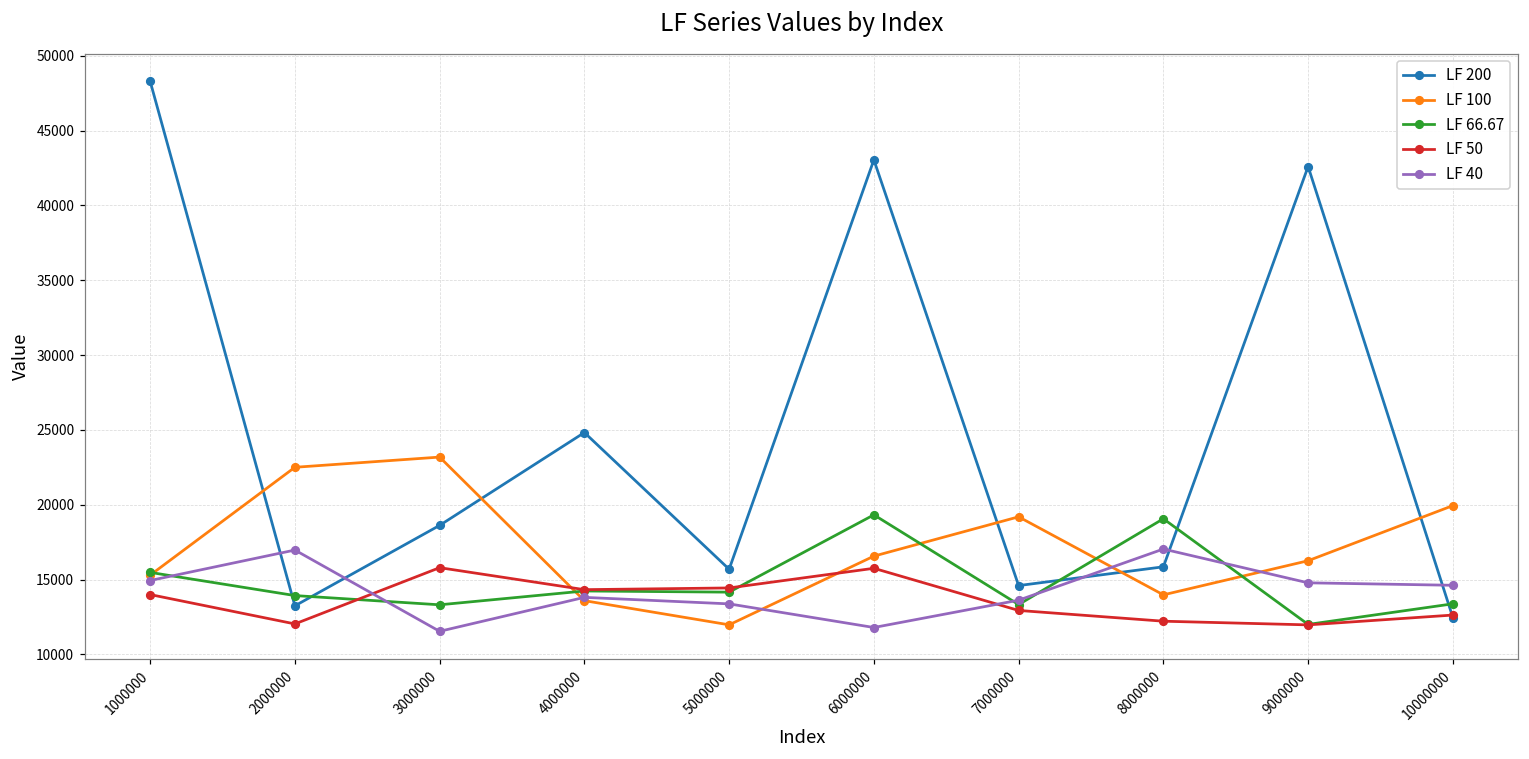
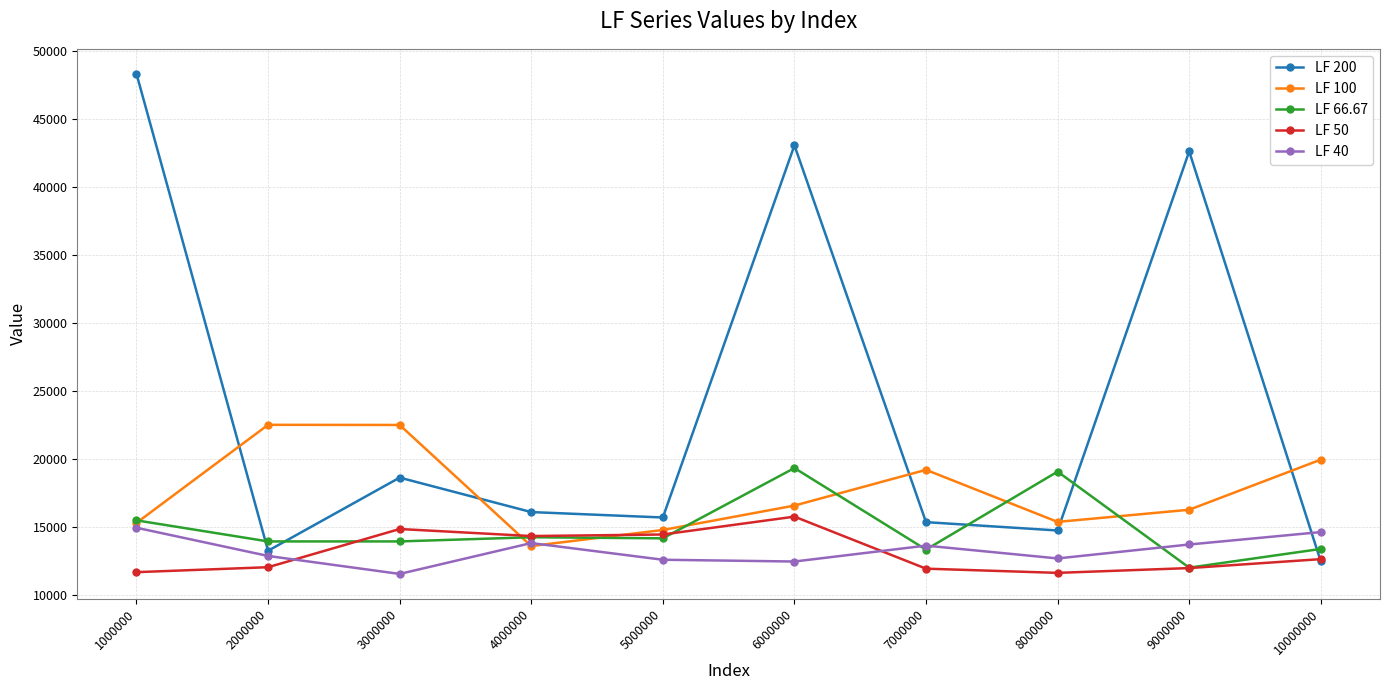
  {
    "LF 200": {
      "1000000": 48300,
      "2000000": 13200,
      "3000000": 18600,
-     "4000000": 24800,
+     "4000000": 16100,
      "5000000": 15700,
      "6000000": 43000,
-     "7000000": 14600,
-     "8000000": 15900,
+     "7000000": 15400,
+     "8000000": 14700,
      "9000000": 42600
    },
    "LF 100": {
      "2000000": 22500,
-     "3000000": 23200,
+     "3000000": 22500,
      "4000000": 13600,
-     "5000000": 12000,
+     "5000000": 14800,
      "6000000": 16600,
      "7000000": 19200,
-     "8000000": 14000,
+     "8000000": 15400,
      "9000000": 16300,
      "10000000": 19900
    },
    "LF 66.67": {
      "2000000": 13900,
-     "3000000": 13300,
+     "3000000": 13900,
      "5000000": 14200,
      "6000000": 19300,
      "7000000": 13300,
      "8000000": 19100,
      "10000000": 13400
    },
    "LF 50": {
-     "1000000": 14000,
+     "1000000": 11700,
      "2000000": 12000,
-     "3000000": 15800,
+     "3000000": 14800,
      "5000000": 14400,
      "6000000": 15800,
-     "7000000": 12900,
-     "8000000": 12200
+     "7000000": 11900,
+     "8000000": 11600
    },
    "LF 40": {
      "1000000": 14900,
-     "2000000": 17000,
+     "2000000": 12900,
      "3000000": 11500,
      "4000000": 13800,
-     "5000000": 13400,
-     "6000000": 11800,
+     "5000000": 12600,
+     "6000000": 12500,
      "7000000": 13600,
-     "8000000": 17000,
-     "9000000": 14800,
+     "8000000": 12700,
+     "9000000": 13700,
      "10000000": 14600
    }
  }
